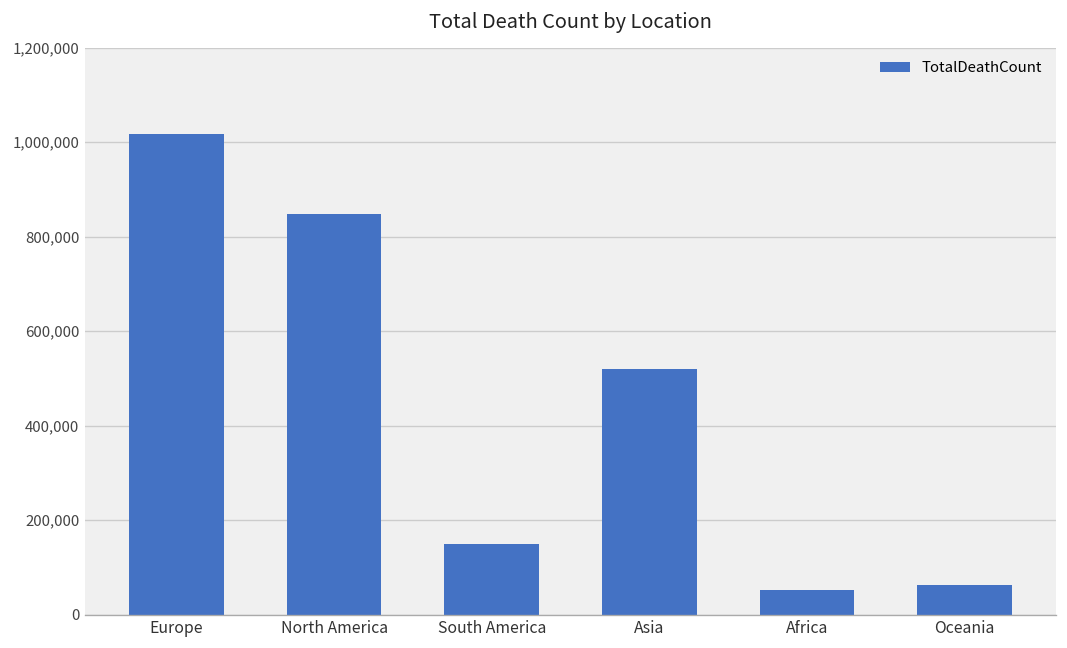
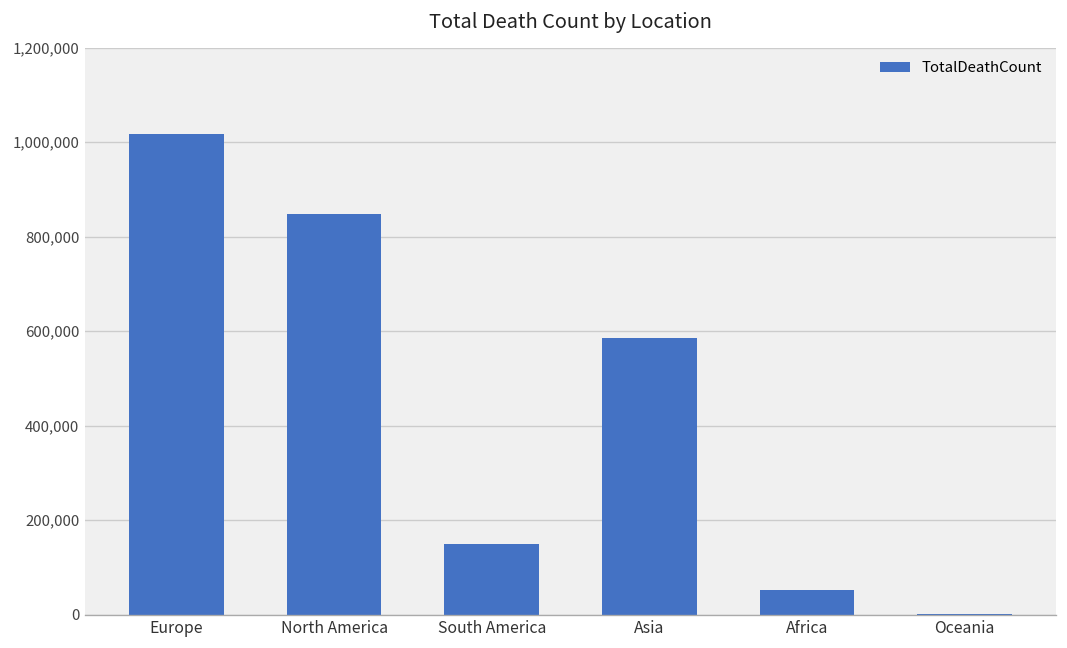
  {
    "Europe": "1,020,000",
    "North America": "850,000",
    "South America": "150,000",
-   "Asia": "520,000",
+   "Asia": "580,000",
    "Africa": "50,000",
-   "Oceania": "60,000"
+   "Oceania": "0"
  }
